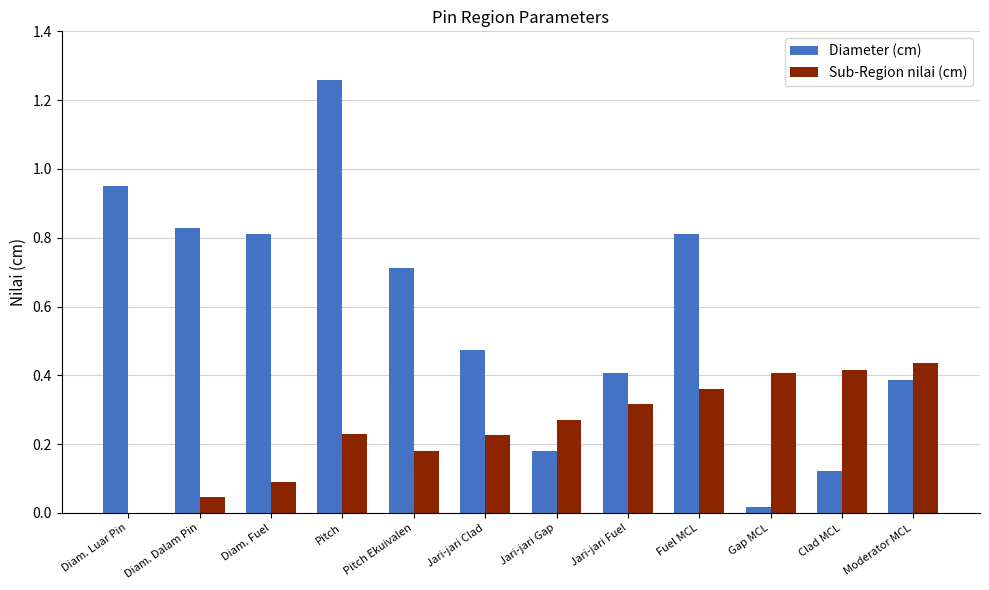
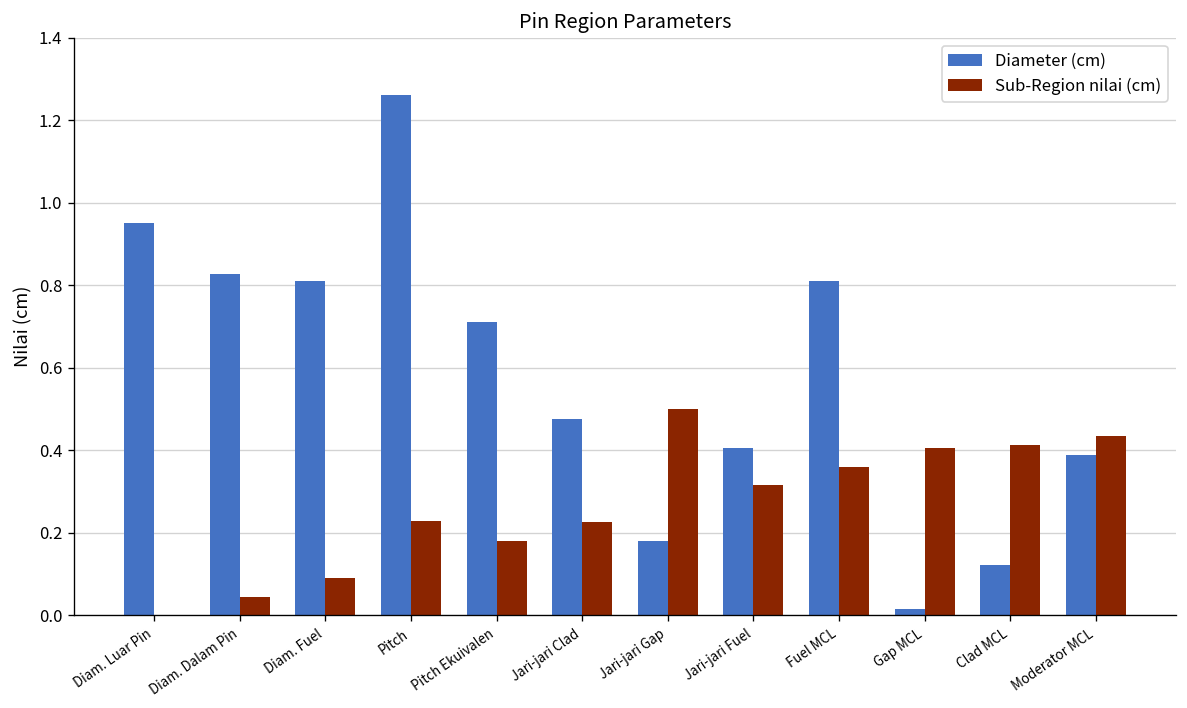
  {
    "Diameter (cm)": {
      "Diam. Luar Pin": 0.95,
      "Diam. Dalam Pin": 0.83,
      "Diam. Fuel": 0.81,
      "Pitch": 1.26,
      "Pitch Ekuivalen": 0.71,
      "Jari-jari Clad": 0.47,
      "Jari-jari Gap": 0.18,
      "Jari-jari Fuel": 0.41,
      "Fuel MCL": 0.81,
      "Gap MCL": 0.02,
      "Clad MCL": 0.12,
      "Moderator MCL": 0.39
    },
    "Sub-Region nilai (cm)": {
      "Diam. Luar Pin": 0.00,
      "Diam. Dalam Pin": 0.05,
      "Diam. Fuel": 0.09,
      "Pitch": 0.23,
      "Pitch Ekuivalen": 0.18,
      "Jari-jari Clad": 0.23,
-     "Jari-jari Gap": 0.27,
+     "Jari-jari Gap": 0.50,
      "Jari-jari Fuel": 0.32,
      "Fuel MCL": 0.36,
      "Gap MCL": 0.41,
      "Clad MCL": 0.41,
      "Moderator MCL": 0.43
    }
  }
